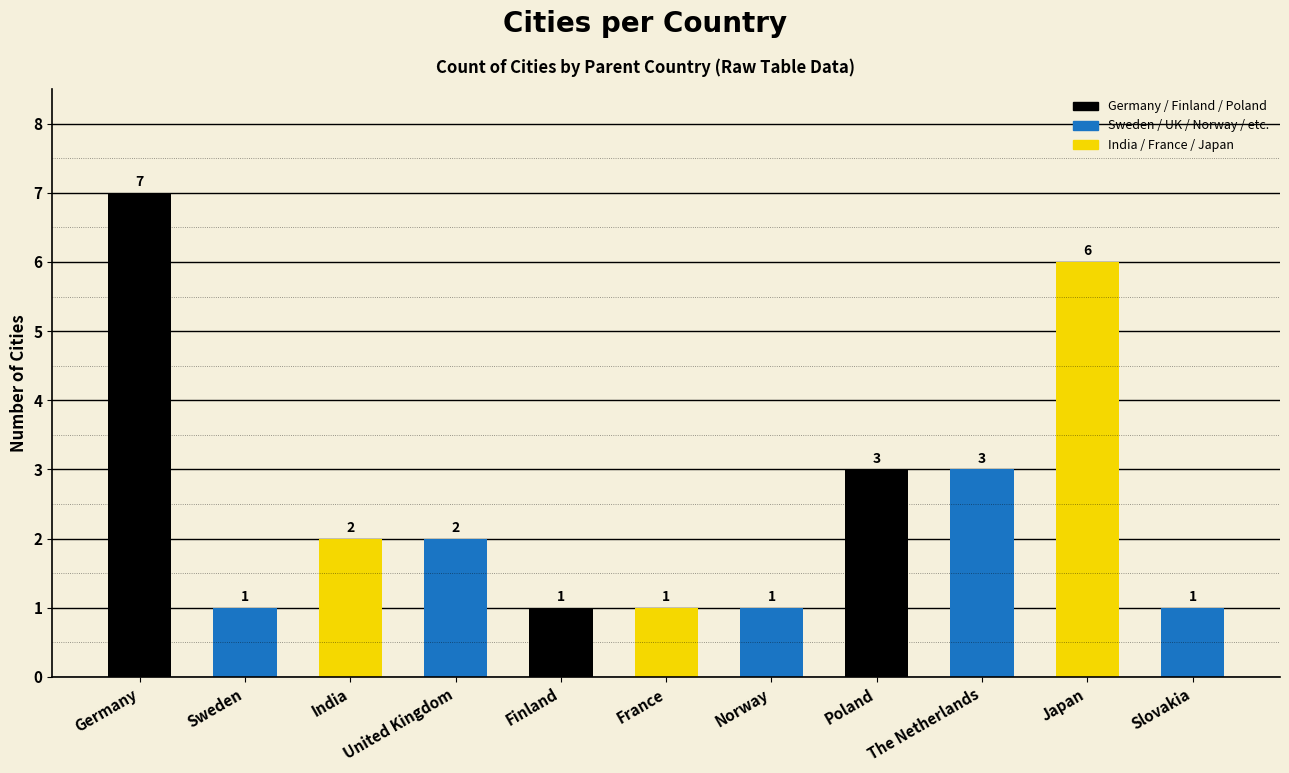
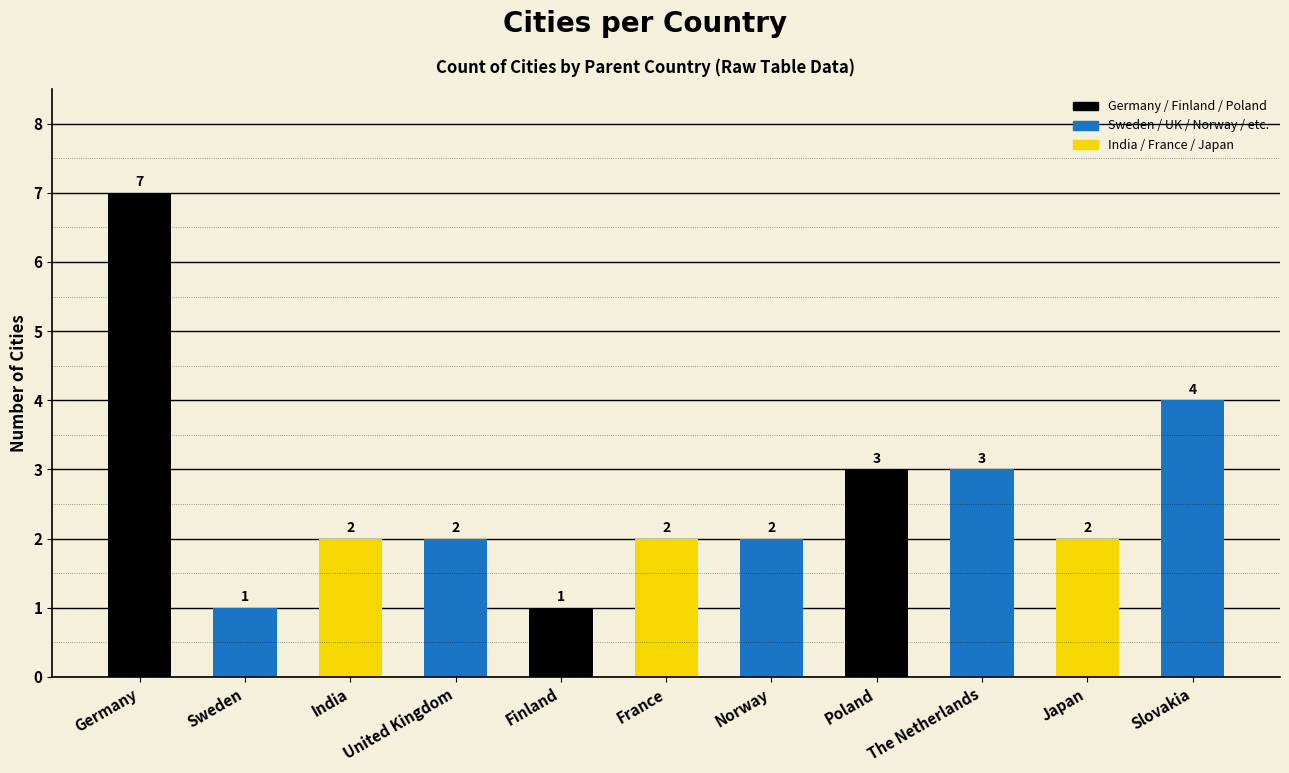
  {
    "Germany": 7,
    "Sweden": 1,
    "India": 2,
    "United Kingdom": 2,
    "Finland": 1,
-   "France": 1,
-   "Norway": 1,
+   "France": 2,
+   "Norway": 2,
    "Poland": 3,
    "The Netherlands": 3,
-   "Japan": 6,
-   "Slovakia": 1
+   "Japan": 2,
+   "Slovakia": 4
  }
